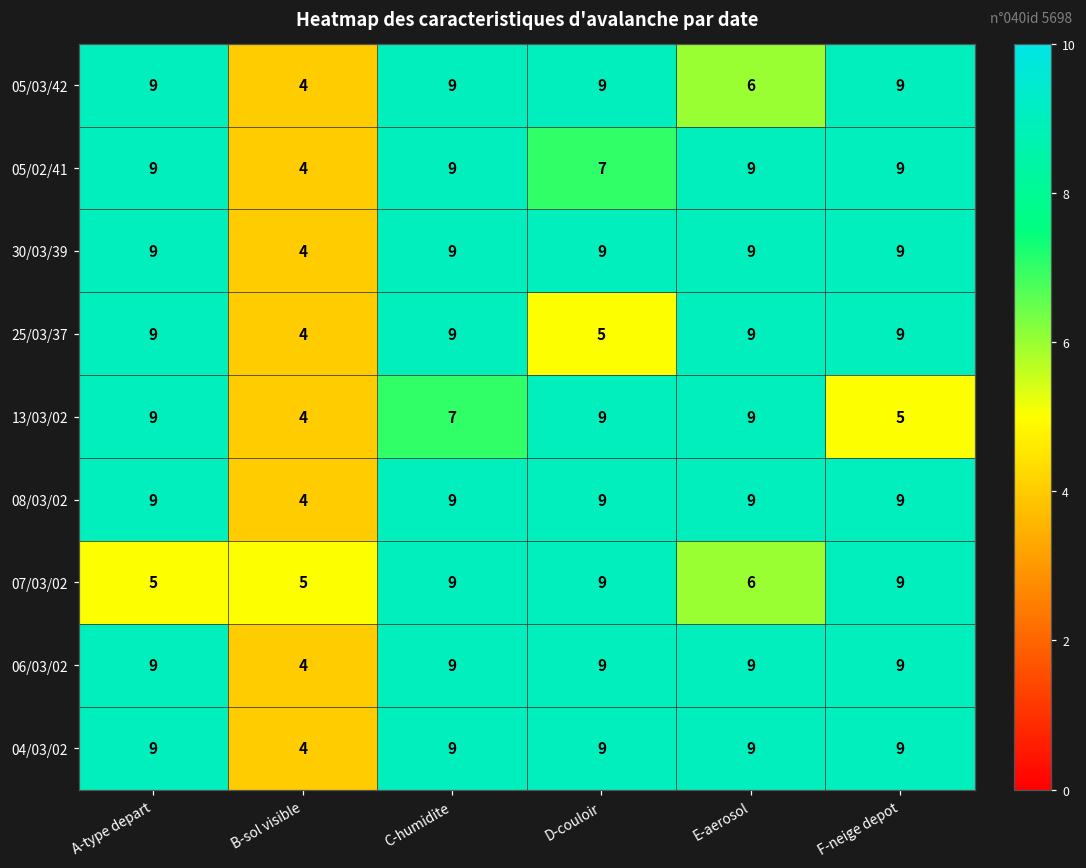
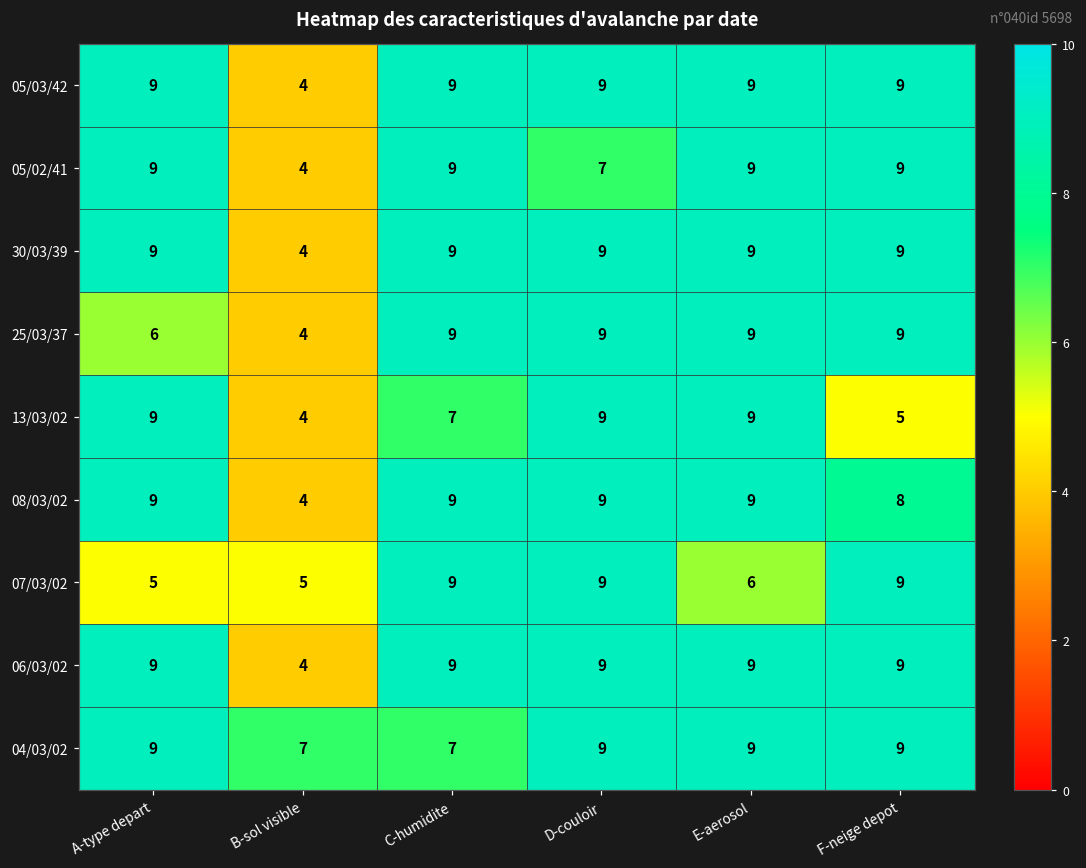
  {
    "05/03/42": {
      "A-type depart": 9,
      "B-sol visible": 4,
      "C-humidite": 9,
      "D-couloir": 9,
-     "E-aerosol": 6,
+     "E-aerosol": 9,
      "F-neige depot": 9
    },
    "05/02/41": {
      "A-type depart": 9,
      "B-sol visible": 4,
      "C-humidite": 9,
      "D-couloir": 7,
      "E-aerosol": 9,
      "F-neige depot": 9
    },
    "30/03/39": {
      "A-type depart": 9,
      "B-sol visible": 4,
      "C-humidite": 9,
      "D-couloir": 9,
      "E-aerosol": 9,
      "F-neige depot": 9
    },
    "25/03/37": {
-     "A-type depart": 9,
+     "A-type depart": 6,
      "B-sol visible": 4,
      "C-humidite": 9,
-     "D-couloir": 5,
+     "D-couloir": 9,
      "E-aerosol": 9,
      "F-neige depot": 9
    },
    "13/03/02": {
      "A-type depart": 9,
      "B-sol visible": 4,
      "C-humidite": 7,
      "D-couloir": 9,
      "E-aerosol": 9,
      "F-neige depot": 5
    },
    "08/03/02": {
      "A-type depart": 9,
      "B-sol visible": 4,
      "C-humidite": 9,
      "D-couloir": 9,
      "E-aerosol": 9,
-     "F-neige depot": 9
+     "F-neige depot": 8
    },
    "07/03/02": {
      "A-type depart": 5,
      "B-sol visible": 5,
      "C-humidite": 9,
      "D-couloir": 9,
      "E-aerosol": 6,
      "F-neige depot": 9
    },
    "06/03/02": {
      "A-type depart": 9,
      "B-sol visible": 4,
      "C-humidite": 9,
      "D-couloir": 9,
      "E-aerosol": 9,
      "F-neige depot": 9
    },
    "04/03/02": {
      "A-type depart": 9,
-     "B-sol visible": 4,
-     "C-humidite": 9,
+     "B-sol visible": 7,
+     "C-humidite": 7,
      "D-couloir": 9,
      "E-aerosol": 9,
      "F-neige depot": 9
    }
  }
